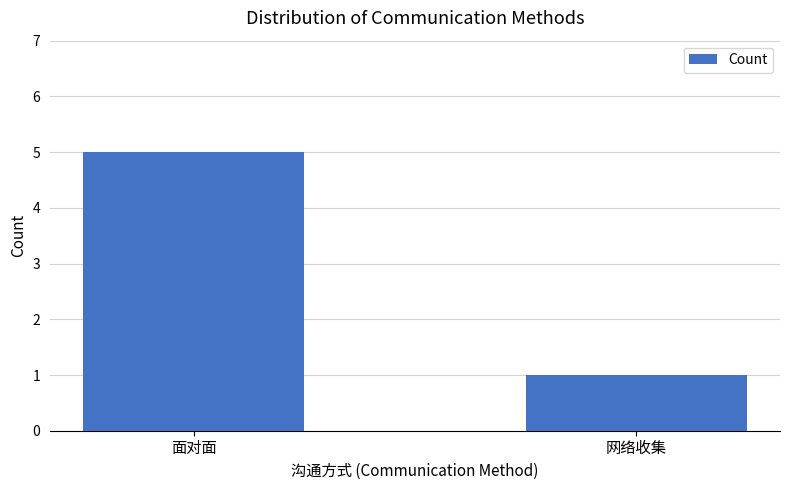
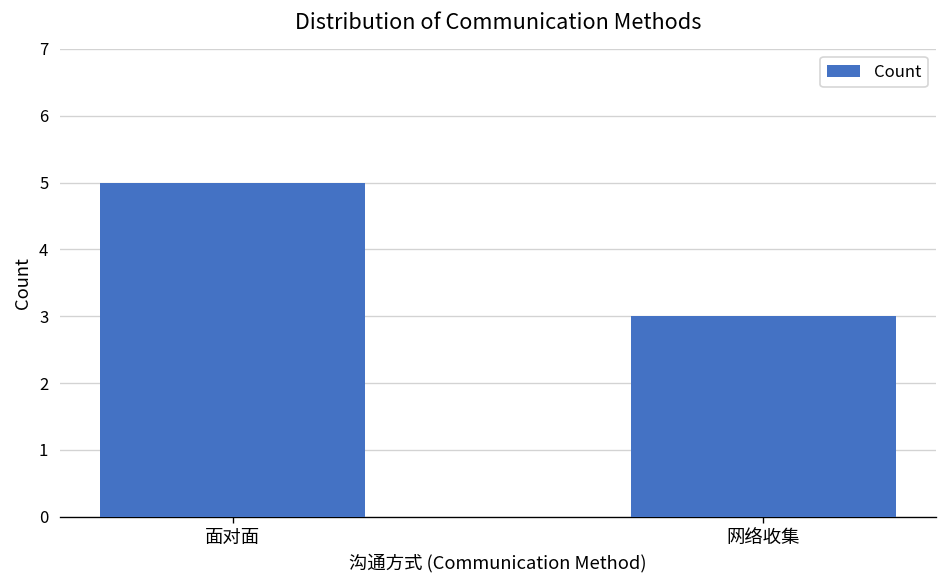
  {
    "面对面": 5,
-   "网络收集": 1
+   "网络收集": 3
  }
